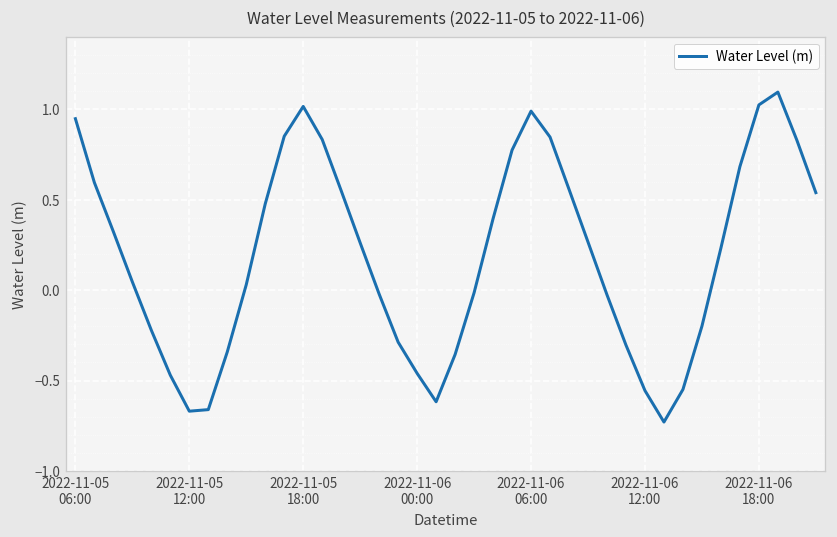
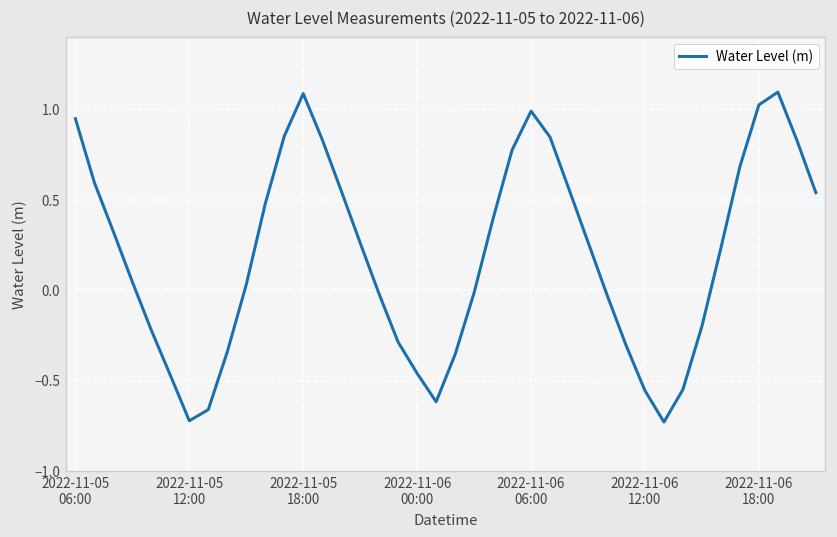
  {
    "2022-11-05 06:00": 0.95,
-   "2022-11-05 12:00": -0.67,
-   "2022-11-05 18:00": 1.02,
+   "2022-11-05 12:00": -0.72,
+   "2022-11-05 18:00": 1.09,
    "2022-11-06 00:00": -0.46,
    "2022-11-06 06:00": 0.99,
    "2022-11-06 12:00": -0.56,
    "2022-11-06 18:00": 1.02
  }
